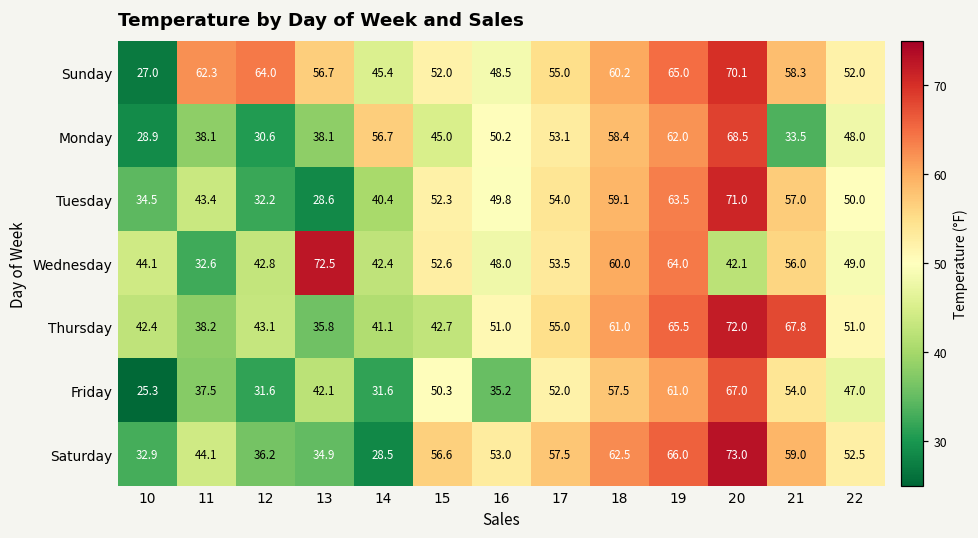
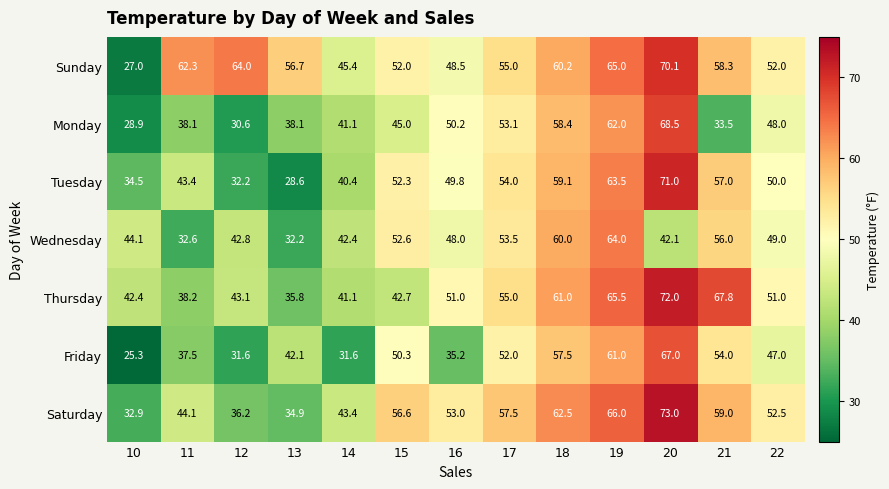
  {
    "Sunday": {
      "10": 27.0,
      "11": 62.3,
      "12": 64.0,
      "13": 56.7,
      "14": 45.4,
      "15": 52.0,
      "16": 48.5,
      "17": 55.0,
      "18": 60.2,
      "19": 65.0,
      "20": 70.1,
      "21": 58.3,
      "22": 52.0
    },
    "Monday": {
      "10": 28.9,
      "11": 38.1,
      "12": 30.6,
      "13": 38.1,
-     "14": 56.7,
+     "14": 41.1,
      "15": 45.0,
      "16": 50.2,
      "17": 53.1,
      "18": 58.4,
      "19": 62.0,
      "20": 68.5,
      "21": 33.5,
      "22": 48.0
    },
    "Tuesday": {
      "10": 34.5,
      "11": 43.4,
      "12": 32.2,
      "13": 28.6,
      "14": 40.4,
      "15": 52.3,
      "16": 49.8,
      "17": 54.0,
      "18": 59.1,
      "19": 63.5,
      "20": 71.0,
      "21": 57.0,
      "22": 50.0
    },
    "Wednesday": {
      "10": 44.1,
      "11": 32.6,
      "12": 42.8,
-     "13": 72.5,
+     "13": 32.2,
      "14": 42.4,
      "15": 52.6,
      "16": 48.0,
      "17": 53.5,
      "18": 60.0,
      "19": 64.0,
      "20": 42.1,
      "21": 56.0,
      "22": 49.0
    },
    "Thursday": {
      "10": 42.4,
      "11": 38.2,
      "12": 43.1,
      "13": 35.8,
      "14": 41.1,
      "15": 42.7,
      "16": 51.0,
      "17": 55.0,
      "18": 61.0,
      "19": 65.5,
      "20": 72.0,
      "21": 67.8,
      "22": 51.0
    },
    "Friday": {
      "10": 25.3,
      "11": 37.5,
      "12": 31.6,
      "13": 42.1,
      "14": 31.6,
      "15": 50.3,
      "16": 35.2,
      "17": 52.0,
      "18": 57.5,
      "19": 61.0,
      "20": 67.0,
      "21": 54.0,
      "22": 47.0
    },
    "Saturday": {
      "10": 32.9,
      "11": 44.1,
      "12": 36.2,
      "13": 34.9,
-     "14": 28.5,
+     "14": 43.4,
      "15": 56.6,
      "16": 53.0,
      "17": 57.5,
      "18": 62.5,
      "19": 66.0,
      "20": 73.0,
      "21": 59.0,
      "22": 52.5
    }
  }
